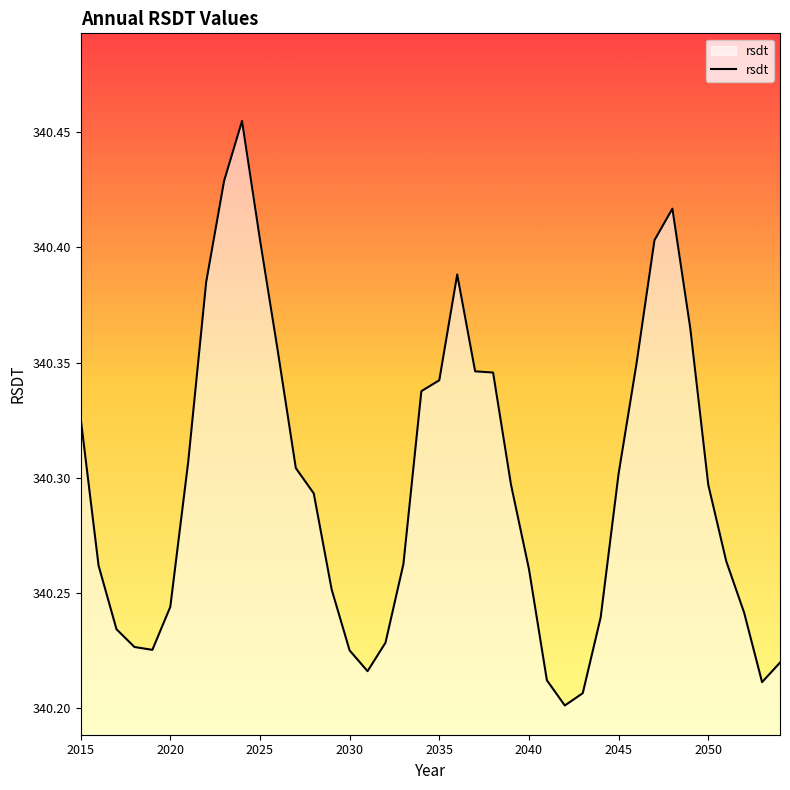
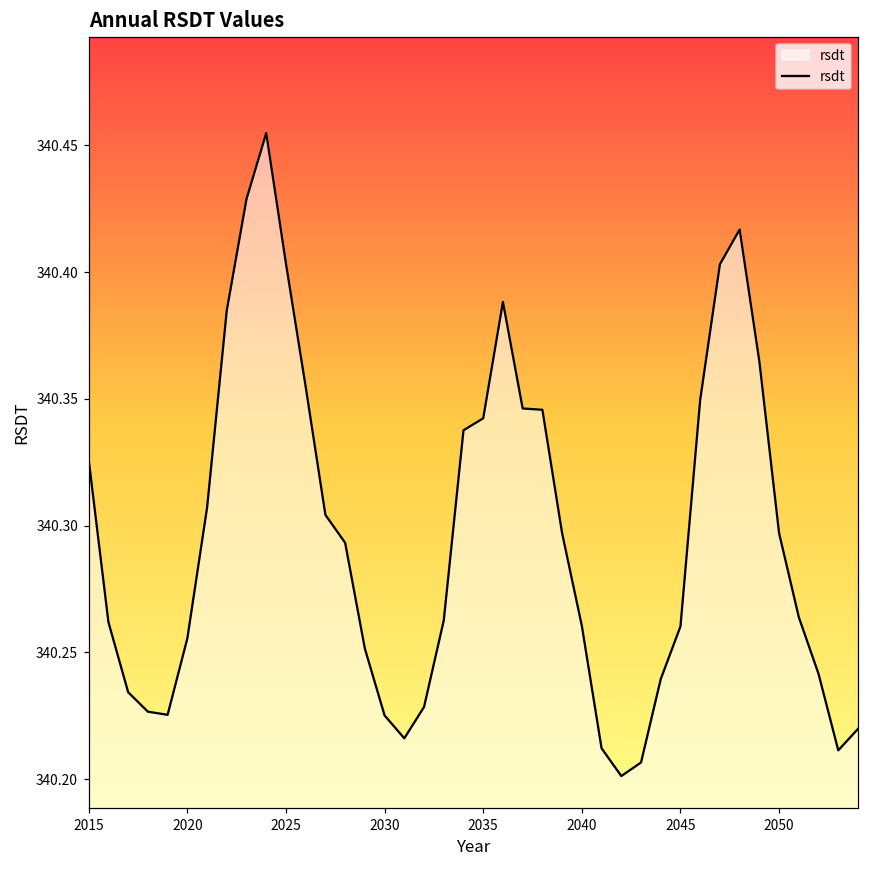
  {
    "2015": 340.326,
-   "2020": 340.244,
+   "2020": 340.256,
    "2025": 340.403,
    "2030": 340.225,
    "2035": 340.342,
    "2040": 340.260,
-   "2045": 340.302,
+   "2045": 340.260,
    "2050": 340.297
  }
